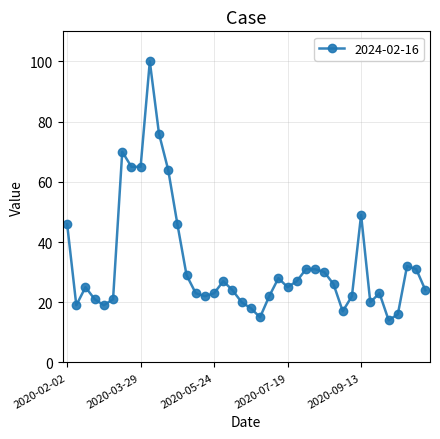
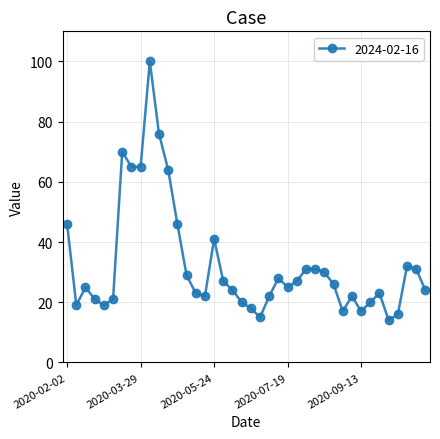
  {
    "2020-02-02": 46,
    "2020-03-29": 65,
-   "2020-05-24": 23,
+   "2020-05-24": 41,
    "2020-07-19": 25,
-   "2020-09-13": 49
+   "2020-09-13": 17
  }
